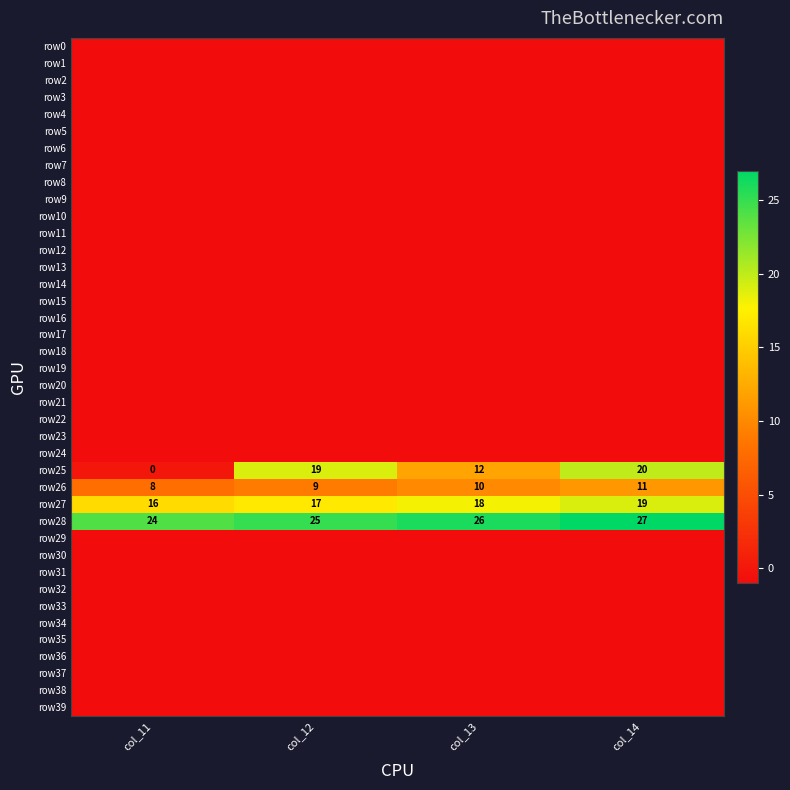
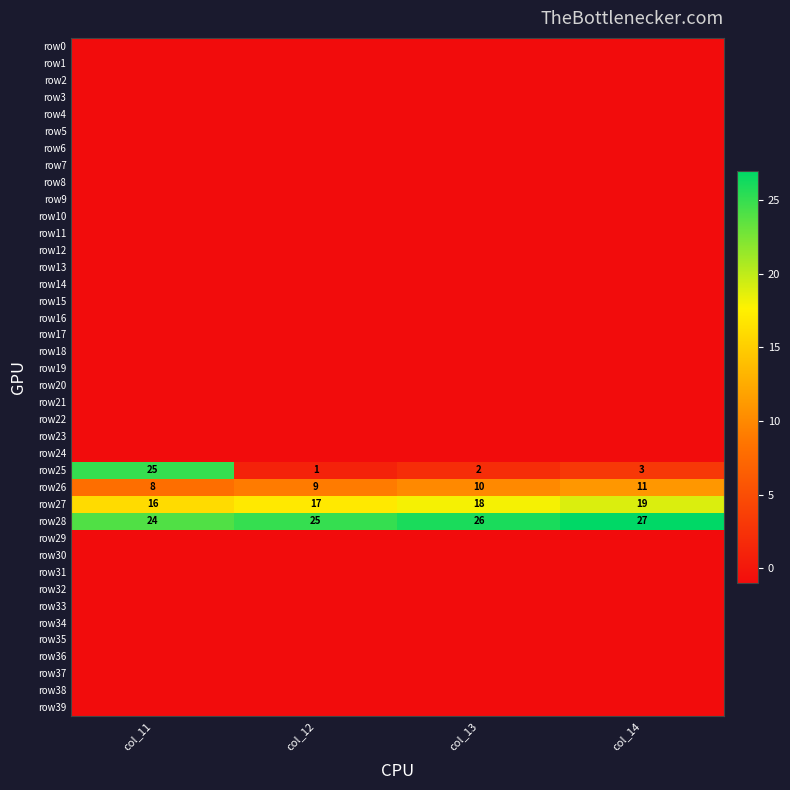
  {
    "row25": {
-     "col_11": 0,
-     "col_12": 19,
-     "col_13": 12,
-     "col_14": 20
+     "col_11": 25,
+     "col_12": 1,
+     "col_13": 2,
+     "col_14": 3
    },
    "row26": {
      "col_11": 8,
      "col_12": 9,
      "col_13": 10,
      "col_14": 11
    },
    "row27": {
      "col_11": 16,
      "col_12": 17,
      "col_13": 18,
      "col_14": 19
    },
    "row28": {
      "col_11": 24,
      "col_12": 25,
      "col_13": 26,
      "col_14": 27
    }
  }
